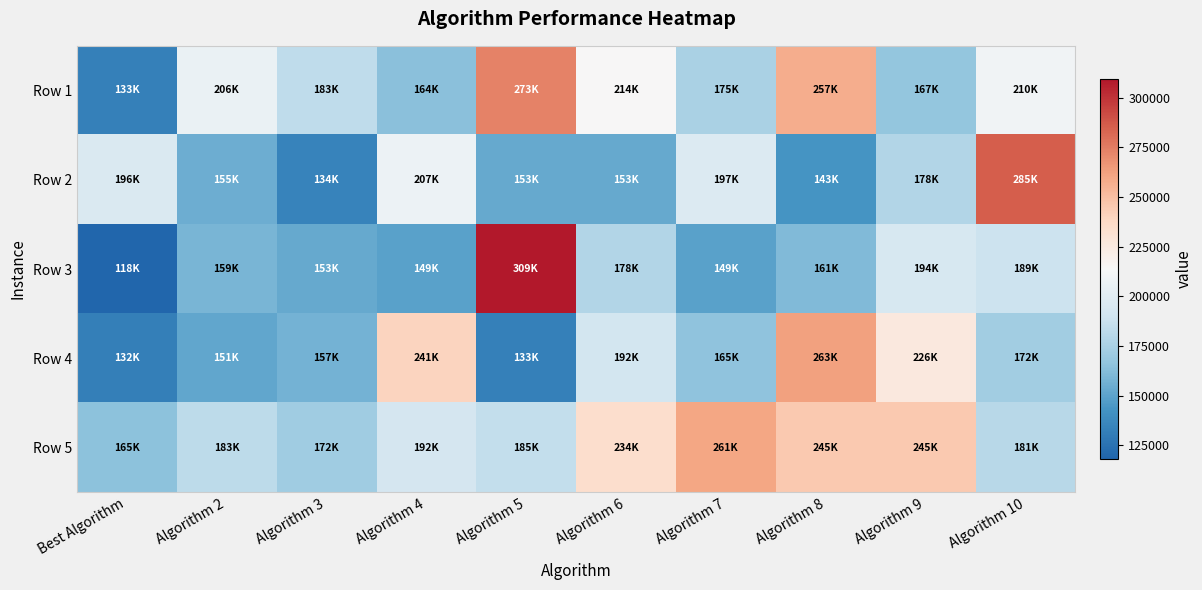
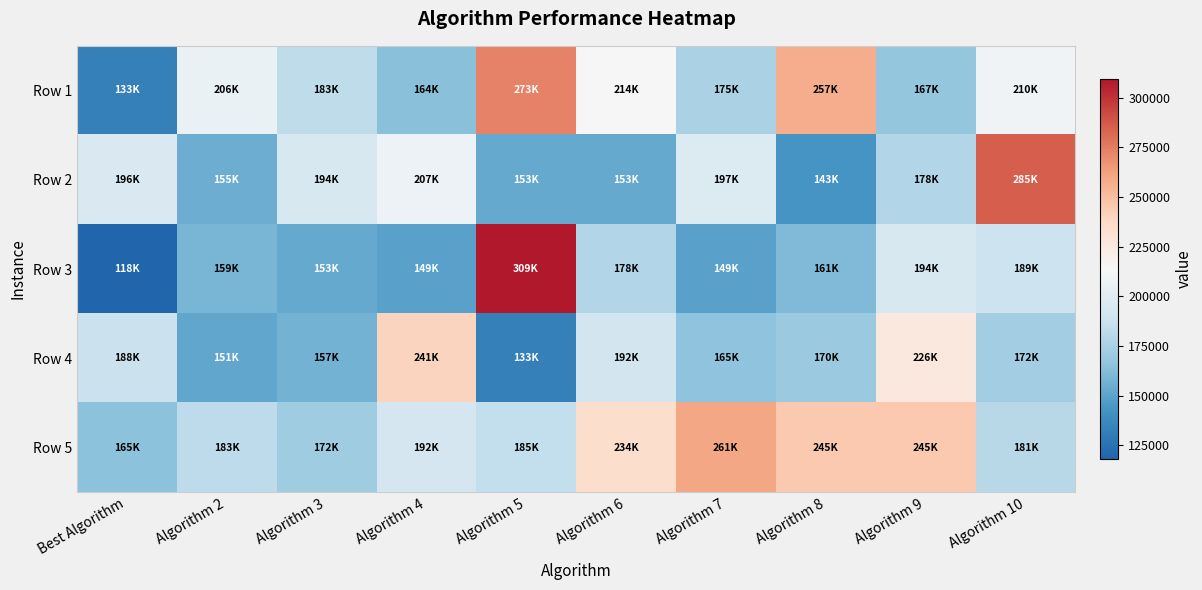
  {
    "Row 1": {
      "Best Algorithm": "133K",
      "Algorithm 2": "206K",
      "Algorithm 3": "183K",
      "Algorithm 4": "164K",
      "Algorithm 5": "273K",
      "Algorithm 6": "214K",
      "Algorithm 7": "175K",
      "Algorithm 8": "257K",
      "Algorithm 9": "167K",
      "Algorithm 10": "210K"
    },
    "Row 2": {
      "Best Algorithm": "196K",
      "Algorithm 2": "155K",
-     "Algorithm 3": "134K",
+     "Algorithm 3": "194K",
      "Algorithm 4": "207K",
      "Algorithm 5": "153K",
      "Algorithm 6": "153K",
      "Algorithm 7": "197K",
      "Algorithm 8": "143K",
      "Algorithm 9": "178K",
      "Algorithm 10": "285K"
    },
    "Row 3": {
      "Best Algorithm": "118K",
      "Algorithm 2": "159K",
      "Algorithm 3": "153K",
      "Algorithm 4": "149K",
      "Algorithm 5": "309K",
      "Algorithm 6": "178K",
      "Algorithm 7": "149K",
      "Algorithm 8": "161K",
      "Algorithm 9": "194K",
      "Algorithm 10": "189K"
    },
    "Row 4": {
-     "Best Algorithm": "132K",
+     "Best Algorithm": "188K",
      "Algorithm 2": "151K",
      "Algorithm 3": "157K",
      "Algorithm 4": "241K",
      "Algorithm 5": "133K",
      "Algorithm 6": "192K",
      "Algorithm 7": "165K",
-     "Algorithm 8": "263K",
+     "Algorithm 8": "170K",
      "Algorithm 9": "226K",
      "Algorithm 10": "172K"
    },
    "Row 5": {
      "Best Algorithm": "165K",
      "Algorithm 2": "183K",
      "Algorithm 3": "172K",
      "Algorithm 4": "192K",
      "Algorithm 5": "185K",
      "Algorithm 6": "234K",
      "Algorithm 7": "261K",
      "Algorithm 8": "245K",
      "Algorithm 9": "245K",
      "Algorithm 10": "181K"
    }
  }
